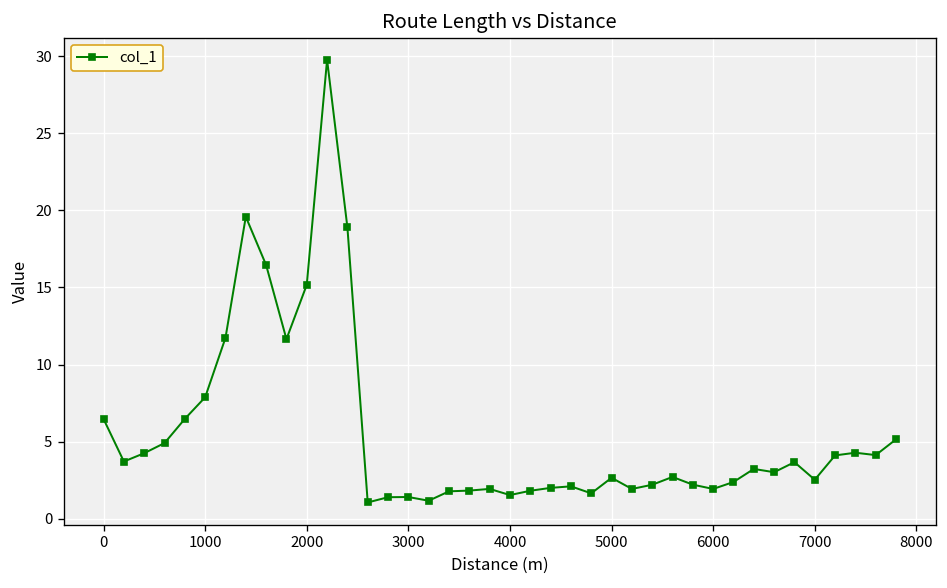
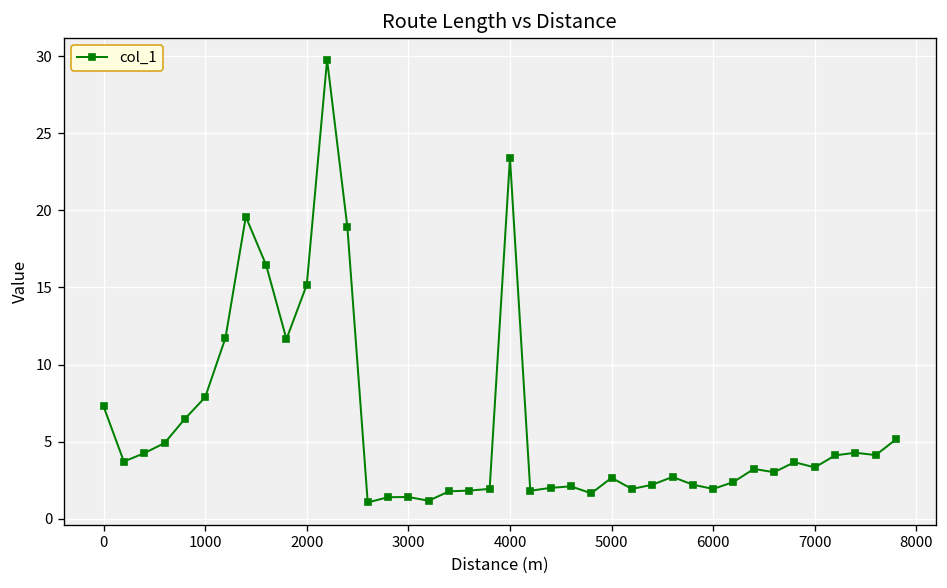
  {
-   "0": 6.5,
+   "0": 7.3,
    "1000": 7.9,
    "2000": 15.2,
    "3000": 1.4,
-   "4000": 1.5,
+   "4000": 23.4,
    "5000": 2.7,
    "6000": 1.9,
-   "7000": 2.5
+   "7000": 3.3
  }
